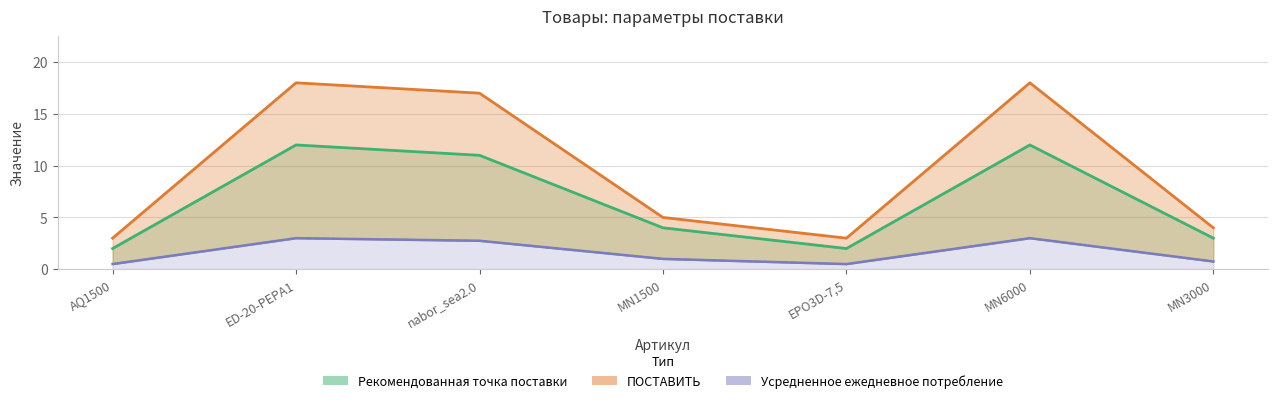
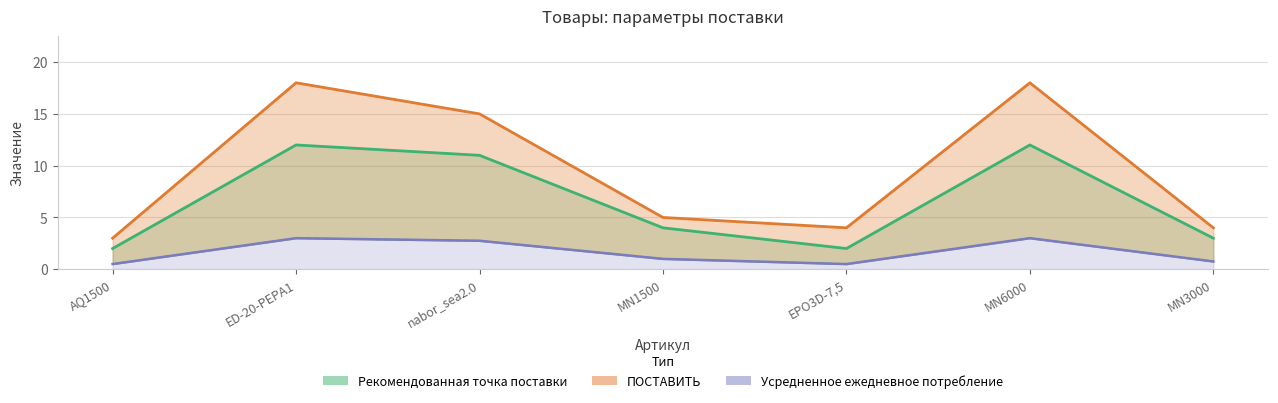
  {
    "ПОСТАВИТЬ": {
      "AQ1500": 3,
      "ED-20-PEPA1": 18,
-     "nabor_sea2.0": 17,
+     "nabor_sea2.0": 15,
      "MN1500": 5,
-     "EPO3D-7,5": 3,
+     "EPO3D-7,5": 4,
      "MN6000": 18,
      "MN3000": 4
    }
  }
